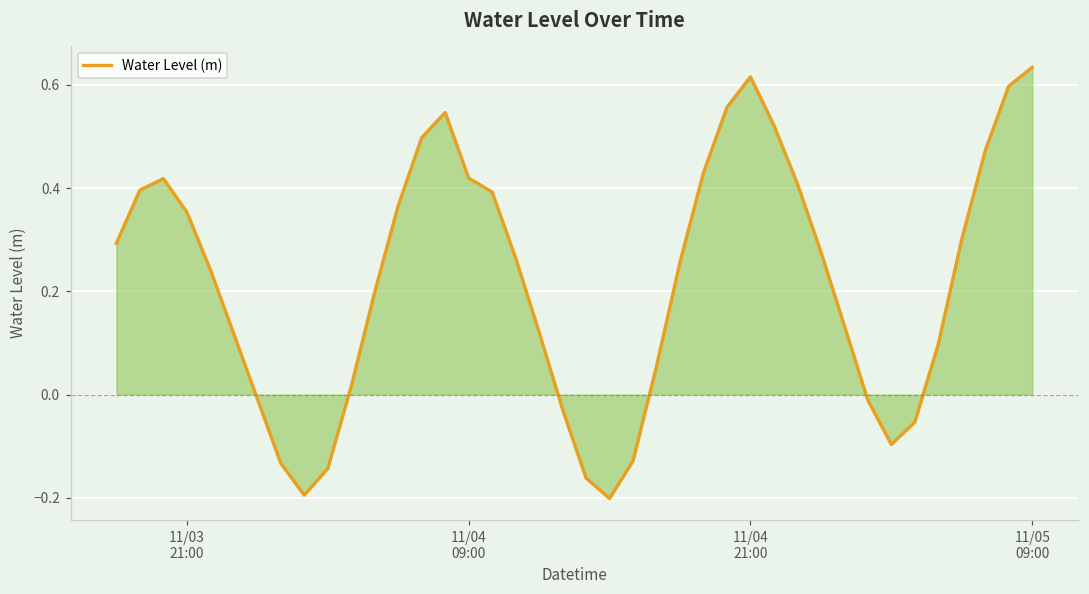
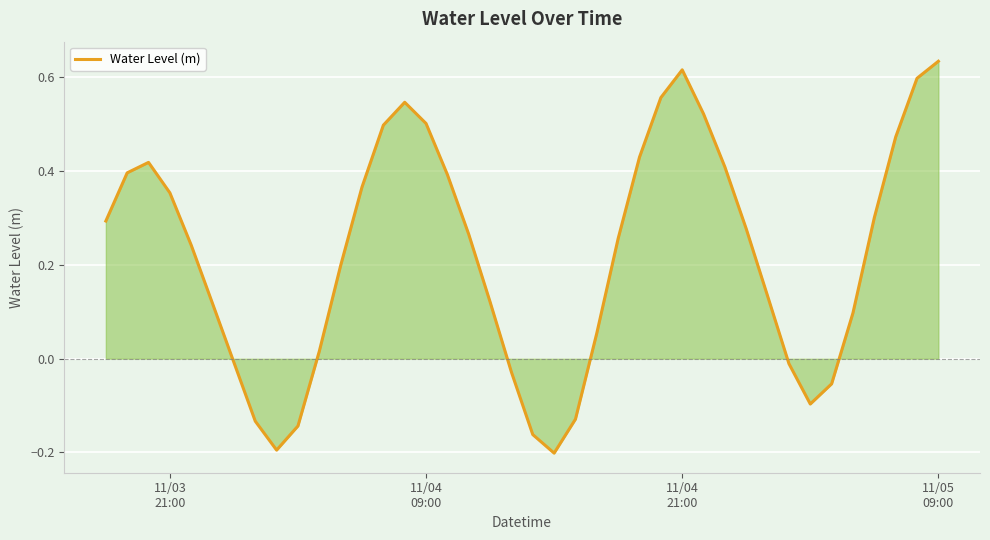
  {
    "Water Level (m)": {
-     "11/04 09:00": 0.42
+     "11/04 09:00": 0.50
    }
  }
